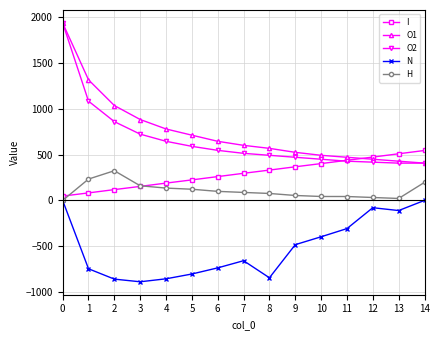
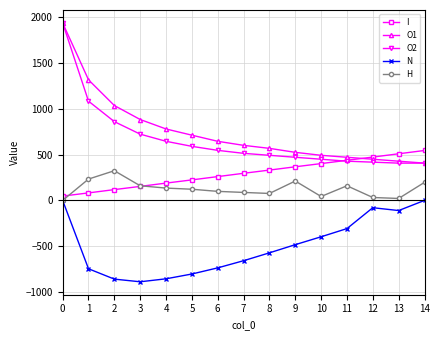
  {
    "N": {
      "1": -700,
      "2": -900,
      "3": -900,
      "4": -900,
      "5": -800,
      "6": -700,
      "7": -700,
-     "8": -800,
+     "8": -600,
      "9": -500,
      "10": -400,
      "11": -300,
      "12": -100,
      "13": -100,
      "14": 0
    },
    "H": {
      "1": 200,
      "2": 300,
      "4": 100,
      "5": 100,
      "6": 100,
      "7": 100,
      "8": 100,
-     "9": 100,
+     "9": 200,
      "10": 0,
-     "11": 0,
+     "11": 200,
      "12": 0,
      "13": 0,
      "14": 200
    }
  }
